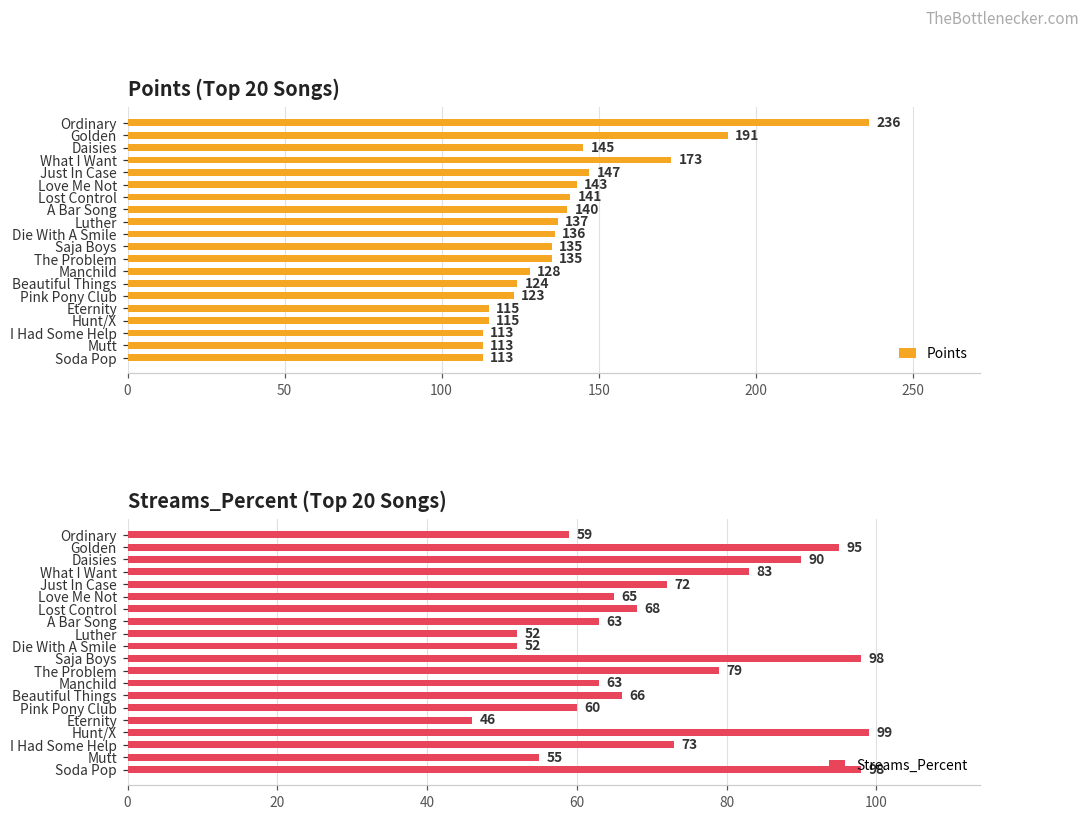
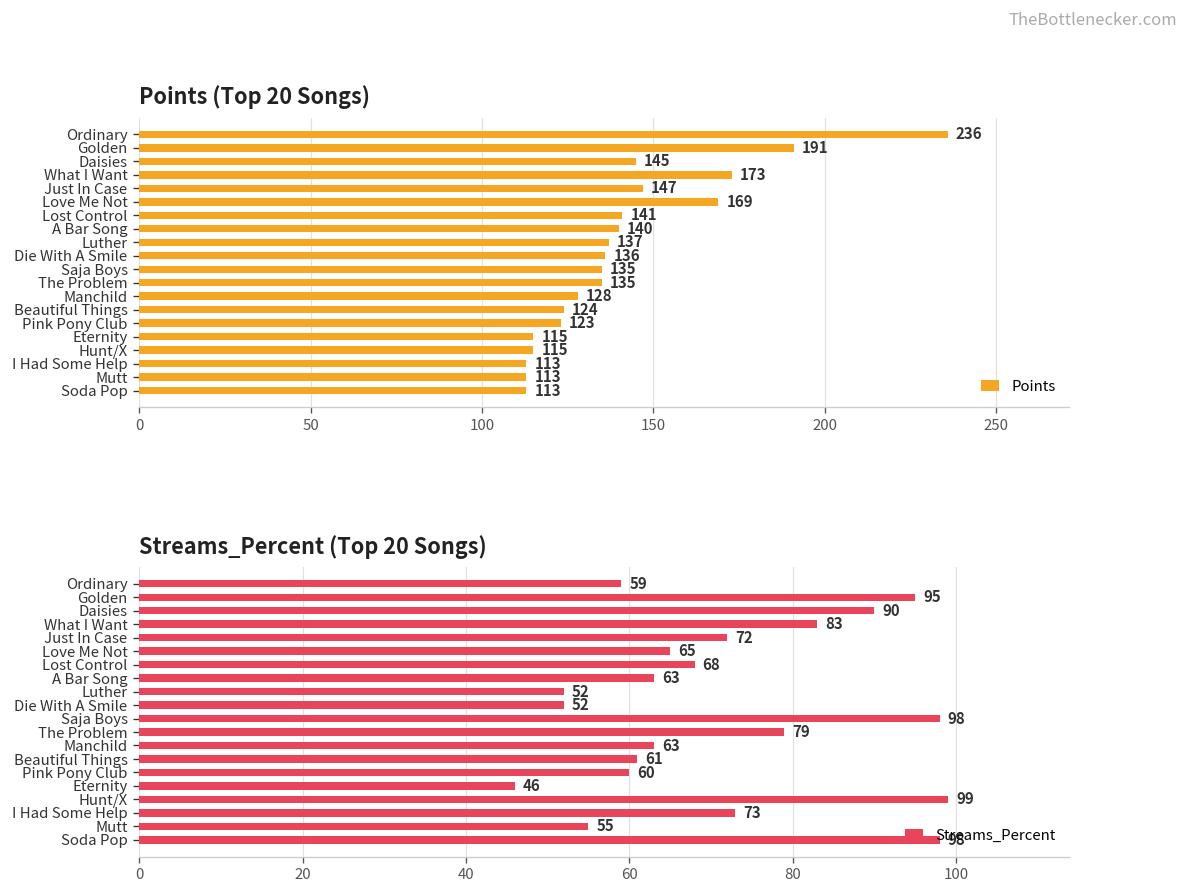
  {
    "Points (Top 20 Songs)": {
      "Ordinary": 236,
      "Golden": 191,
      "Daisies": 145,
      "What I Want": 173,
      "Just In Case": 147,
-     "Love Me Not": 143,
+     "Love Me Not": 169,
      "Lost Control": 141,
      "A Bar Song": 140,
      "Luther": 137,
      "Die With A Smile": 136,
      "Saja Boys": 135,
      "The Problem": 135,
      "Manchild": 128,
      "Beautiful Things": 124,
      "Pink Pony Club": 123,
      "Eternity": 115,
      "Hunt/X": 115,
      "I Had Some Help": 113,
      "Mutt": 113,
      "Soda Pop": 113
    },
    "Streams_Percent (Top 20 Songs)": {
      "Ordinary": 59,
      "Golden": 95,
      "Daisies": 90,
      "What I Want": 83,
      "Just In Case": 72,
      "Love Me Not": 65,
      "Lost Control": 68,
      "A Bar Song": 63,
      "Luther": 52,
      "Die With A Smile": 52,
      "Saja Boys": 98,
      "The Problem": 79,
      "Manchild": 63,
-     "Beautiful Things": 66,
+     "Beautiful Things": 61,
      "Pink Pony Club": 60,
      "Eternity": 46,
      "Hunt/X": 99,
      "I Had Some Help": 73,
      "Mutt": 55,
      "Soda Pop": 98
    }
  }
